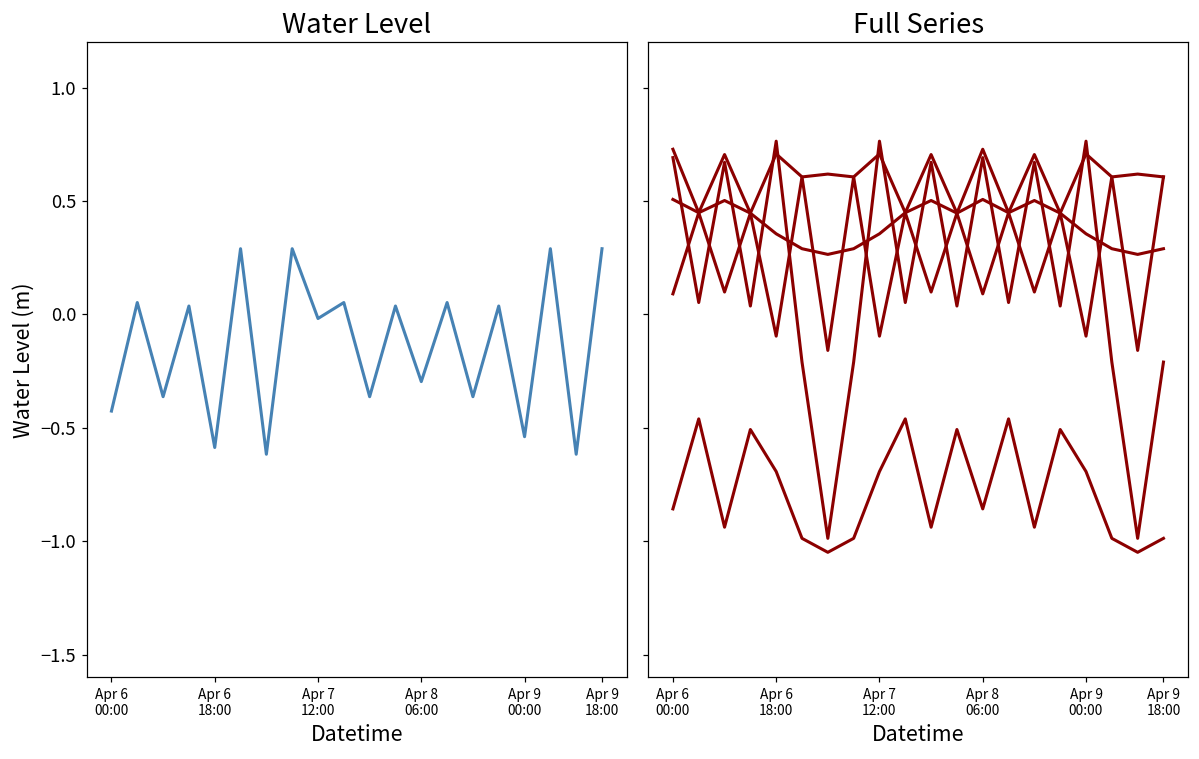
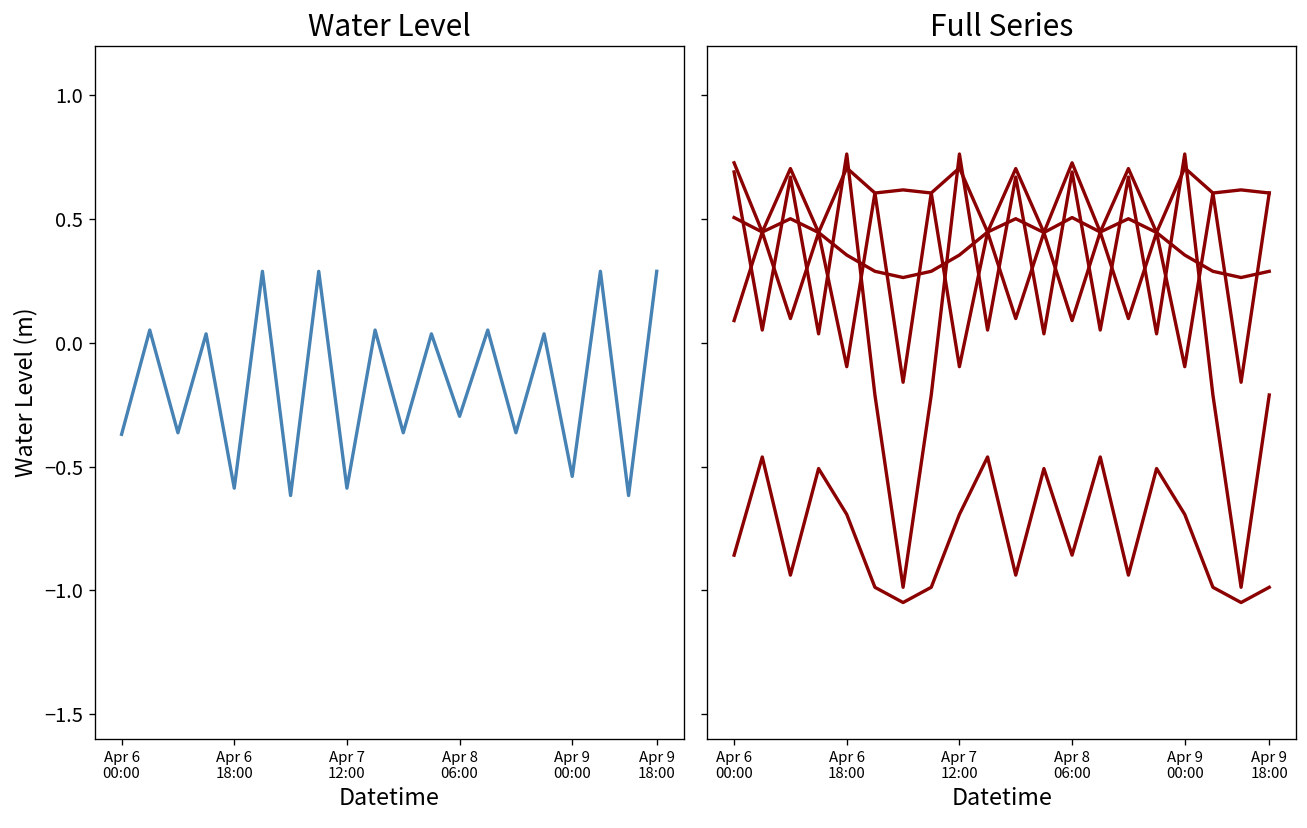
  {
    "Water Level": {
-     "Apr 6 00:00": -0.43,
+     "Apr 6 00:00": -0.37,
      "Apr 6 18:00": -0.59,
-     "Apr 7 12:00": -0.02,
+     "Apr 7 12:00": -0.59,
      "Apr 8 06:00": -0.30,
      "Apr 9 00:00": -0.54,
      "Apr 9 18:00": 0.29
    }
  }
